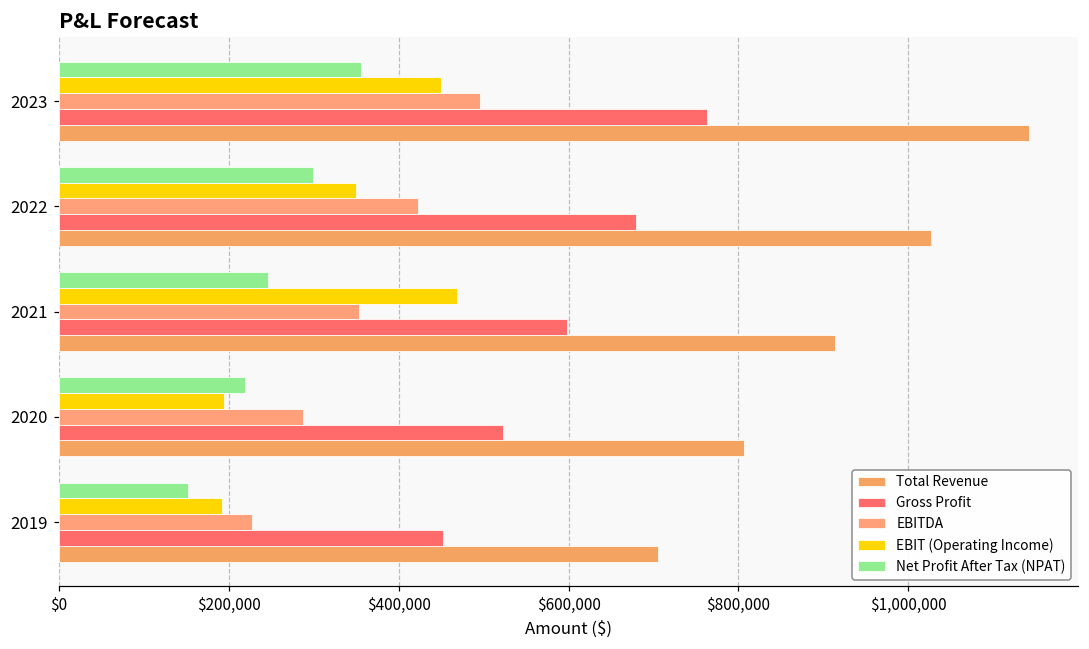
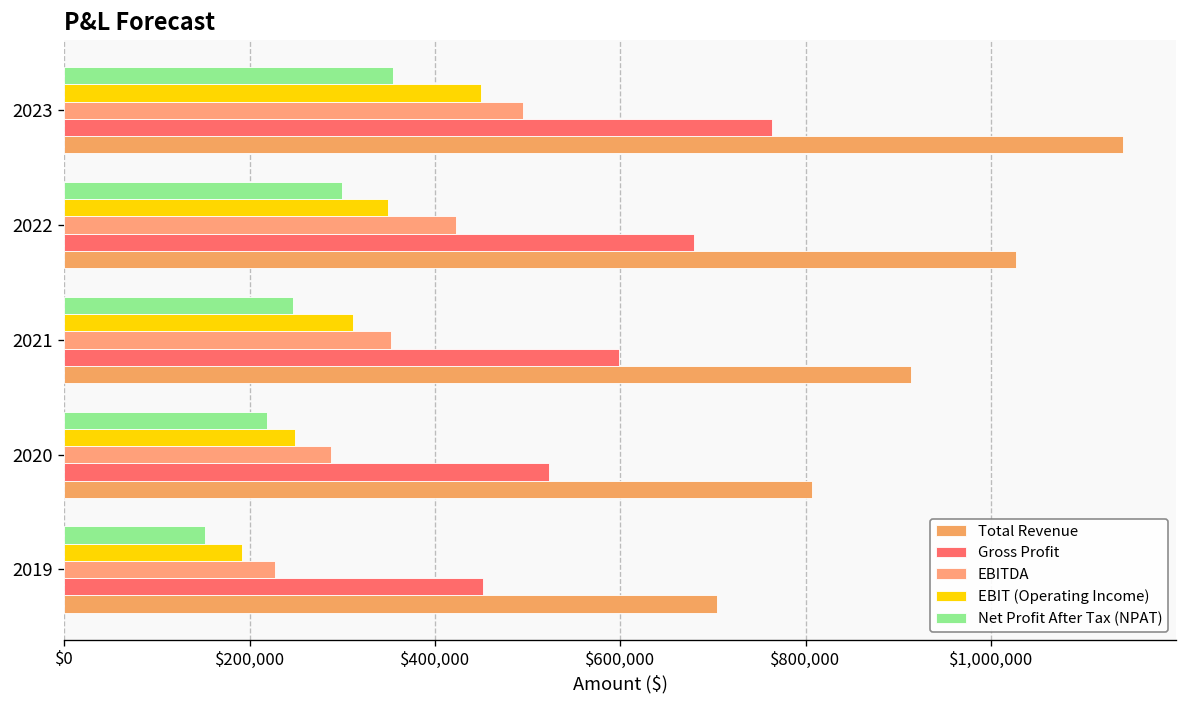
  {
    "EBIT (Operating Income)": {
      "2023": "$450,000",
      "2022": "$350,000",
-     "2021": "$470,000",
-     "2020": "$190,000",
+     "2021": "$310,000",
+     "2020": "$250,000",
      "2019": "$190,000"
    },
    "Net Profit After Tax (NPAT)": {
      "2023": "$360,000",
      "2022": "$300,000",
      "2021": "$250,000",
      "2020": "$220,000",
      "2019": "$150,000"
    }
  }
